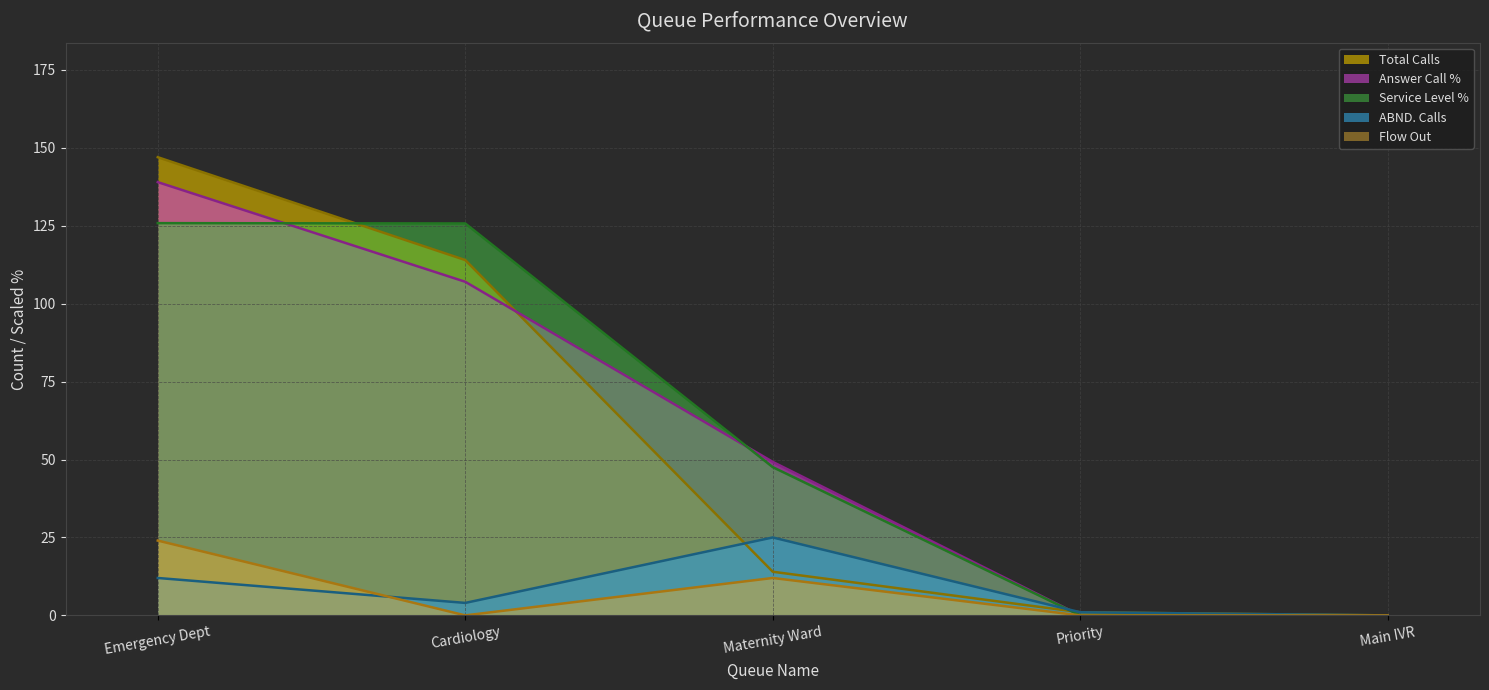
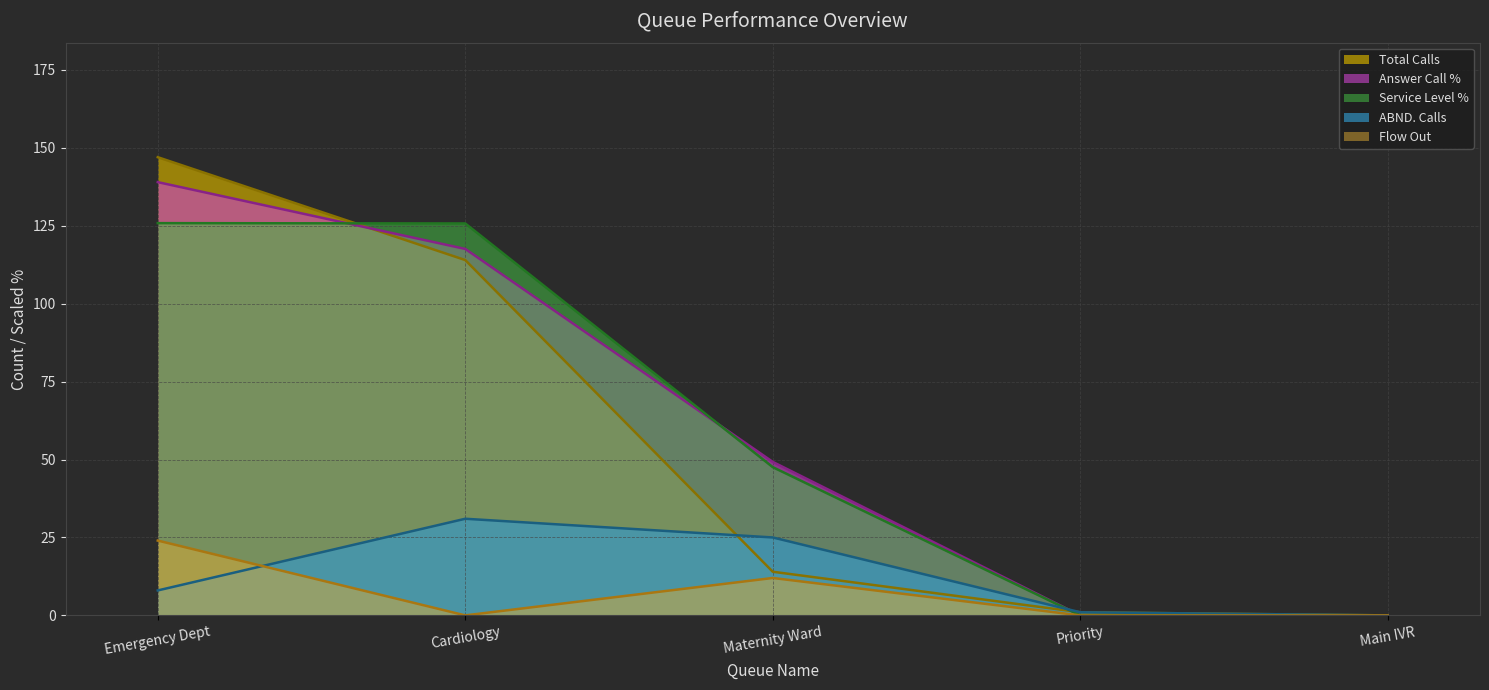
  {
    "Answer Call %": {
      "Emergency Dept": 139,
-     "Cardiology": 107,
+     "Cardiology": 118,
      "Maternity Ward": 49
    },
    "Service Level %": {
      "Emergency Dept": 126,
      "Cardiology": 126,
      "Maternity Ward": 48
    },
    "ABND. Calls": {
-     "Emergency Dept": 12,
-     "Cardiology": 4,
+     "Emergency Dept": 8,
+     "Cardiology": 31,
      "Maternity Ward": 25
    }
  }
